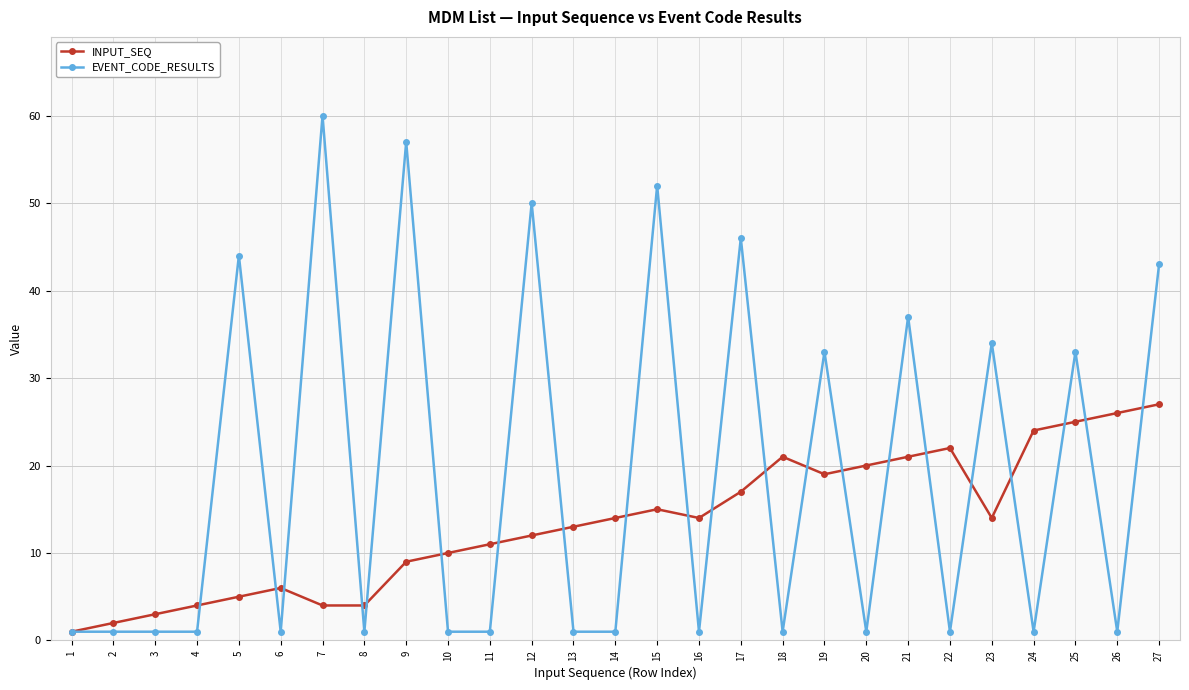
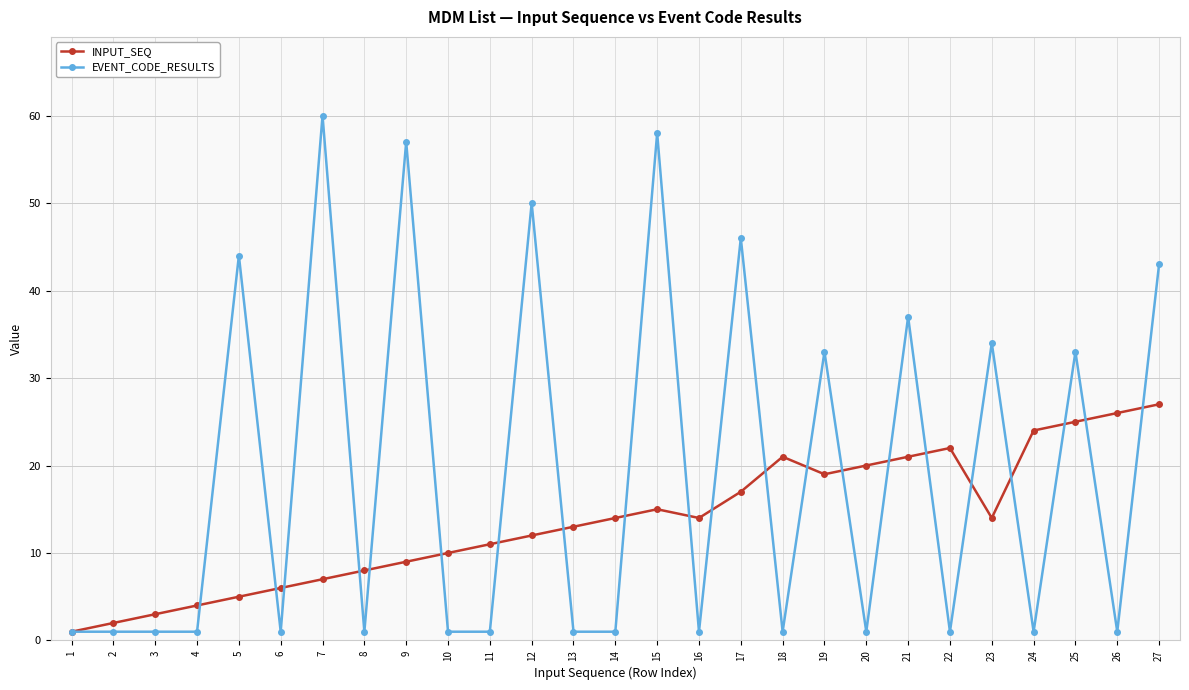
  {
    "INPUT_SEQ": {
      "2": 2,
      "3": 3,
      "4": 4,
      "5": 5,
      "6": 6,
-     "7": 4,
-     "8": 4,
+     "7": 7,
+     "8": 8,
      "9": 9,
      "10": 10,
      "11": 11,
      "12": 12,
      "13": 13,
      "14": 14,
      "15": 15,
      "16": 14,
      "17": 17,
      "18": 21,
      "19": 19,
      "20": 20,
      "21": 21,
      "22": 22,
      "23": 14,
      "24": 24,
      "25": 25,
      "26": 26,
      "27": 27
    },
    "EVENT_CODE_RESULTS": {
      "2": 1,
      "3": 1,
      "4": 1,
      "5": 44,
      "6": 1,
      "7": 60,
      "8": 1,
      "9": 57,
      "10": 1,
      "11": 1,
      "12": 50,
      "13": 1,
      "14": 1,
-     "15": 52,
+     "15": 58,
      "16": 1,
      "17": 46,
      "18": 1,
      "19": 33,
      "20": 1,
      "21": 37,
      "22": 1,
      "23": 34,
      "24": 1,
      "25": 33,
      "26": 1,
      "27": 43
    }
  }
